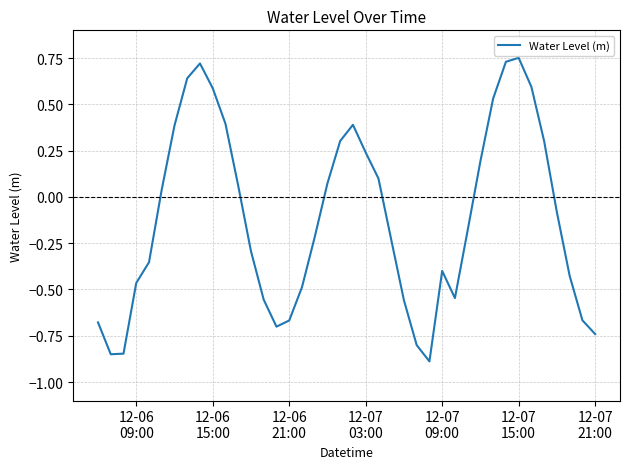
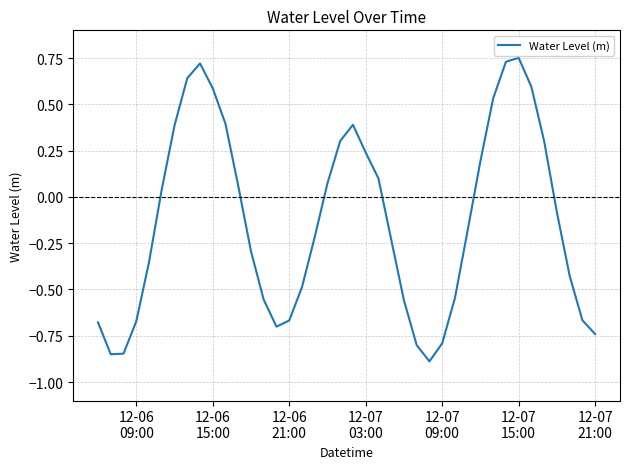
  {
-   "12-06 09:00": -0.46,
+   "12-06 09:00": -0.67,
    "12-06 15:00": 0.59,
    "12-06 21:00": -0.67,
    "12-07 03:00": 0.24,
-   "12-07 09:00": -0.40,
+   "12-07 09:00": -0.79,
    "12-07 15:00": 0.75,
    "12-07 21:00": -0.74
  }
